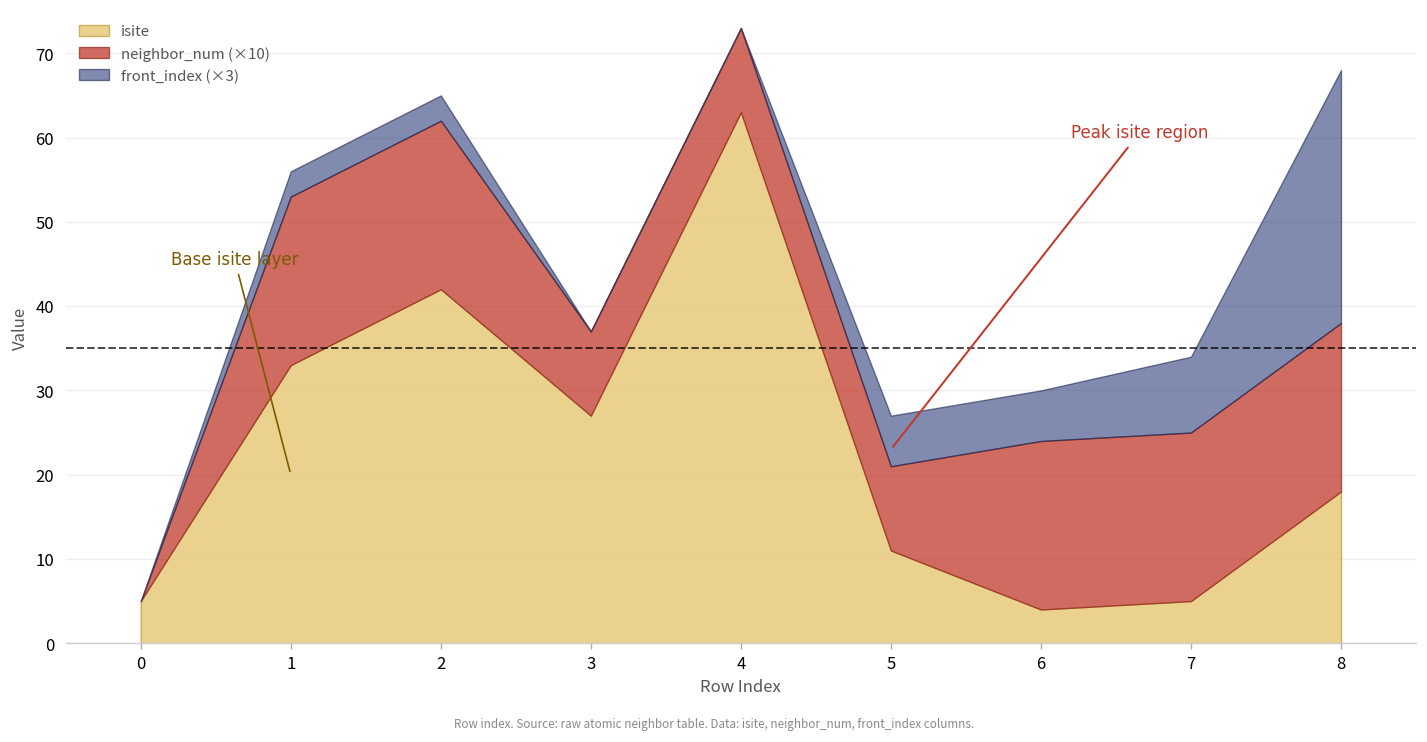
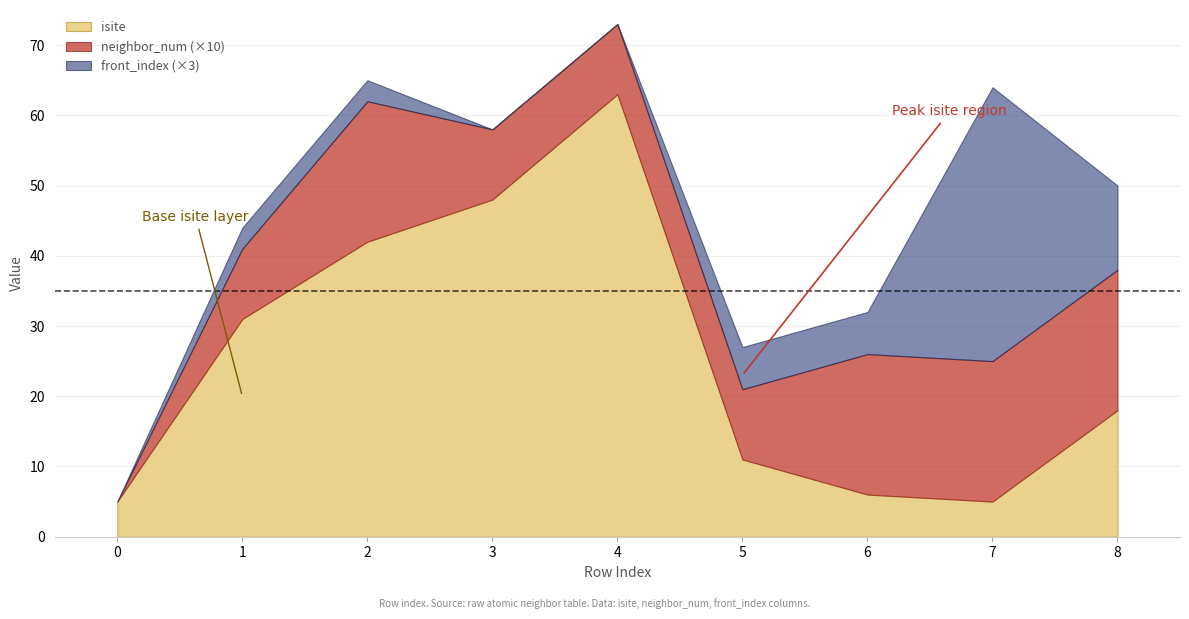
  {
    "isite": {
-     "1": 33,
+     "1": 31,
      "2": 42,
-     "3": 27,
+     "3": 48,
      "4": 63,
      "5": 11,
-     "6": 4,
+     "6": 6,
      "7": 5,
      "8": 18
    },
    "neighbor_num (×10)": {
-     "1": 20,
+     "1": 10,
      "2": 20,
      "5": 10,
      "6": 20,
      "7": 20,
      "8": 20
    },
    "front_index (×3)": {
      "1": 3,
      "2": 3,
      "5": 6,
      "6": 6,
-     "7": 9,
-     "8": 30
+     "7": 39,
+     "8": 12
    }
  }
